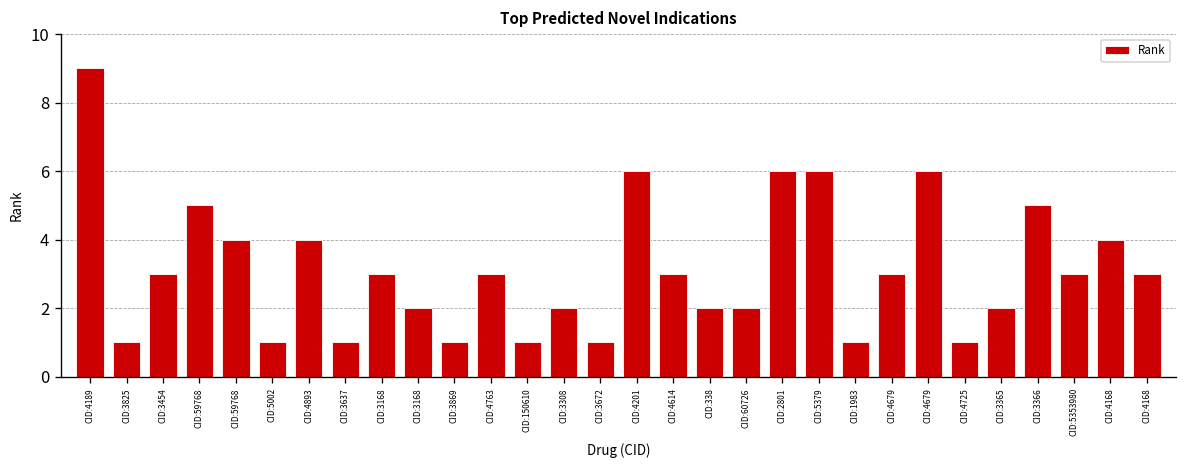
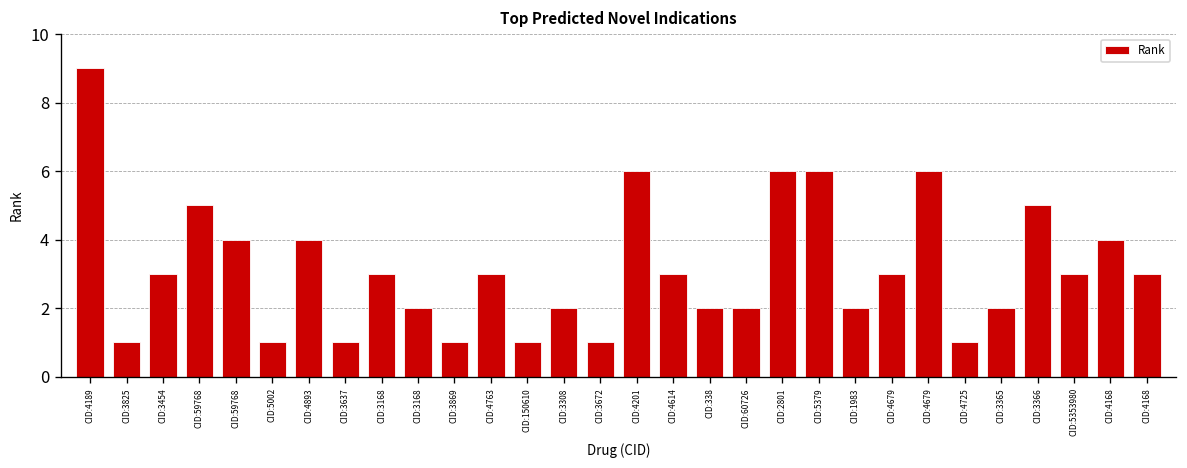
  {
    "CID:4189": 9,
    "CID:3825": 1,
    "CID:3454": 3,
    "CID:5002": 1,
    "CID:4893": 4,
    "CID:3637": 1,
    "CID:3869": 1,
    "CID:4763": 3,
    "CID:150610": 1,
    "CID:3308": 2,
    "CID:3672": 1,
    "CID:4201": 6,
    "CID:4614": 3,
    "CID:338": 2,
    "CID:60726": 2,
    "CID:2801": 6,
    "CID:5379": 6,
-   "CID:1983": 1,
+   "CID:1983": 2,
    "CID:4725": 1,
    "CID:3365": 2,
    "CID:3366": 5,
    "CID:5353980": 3
  }
